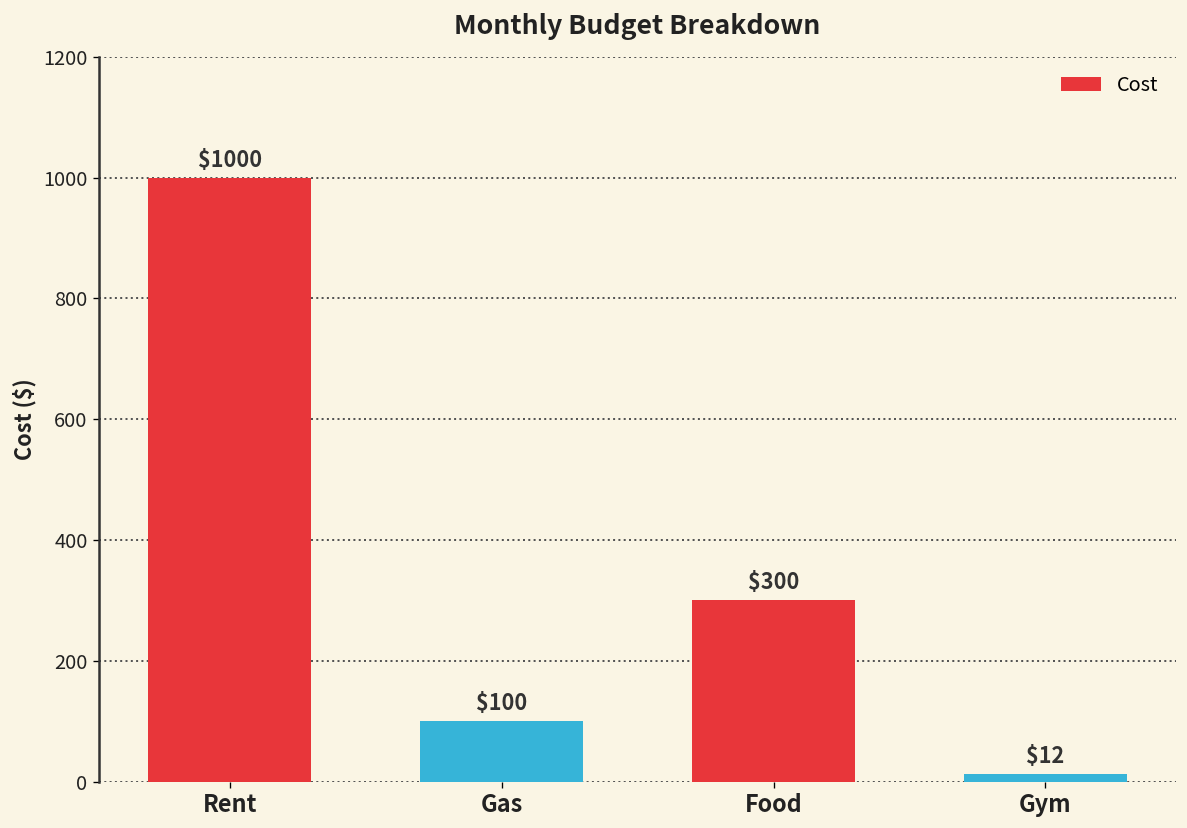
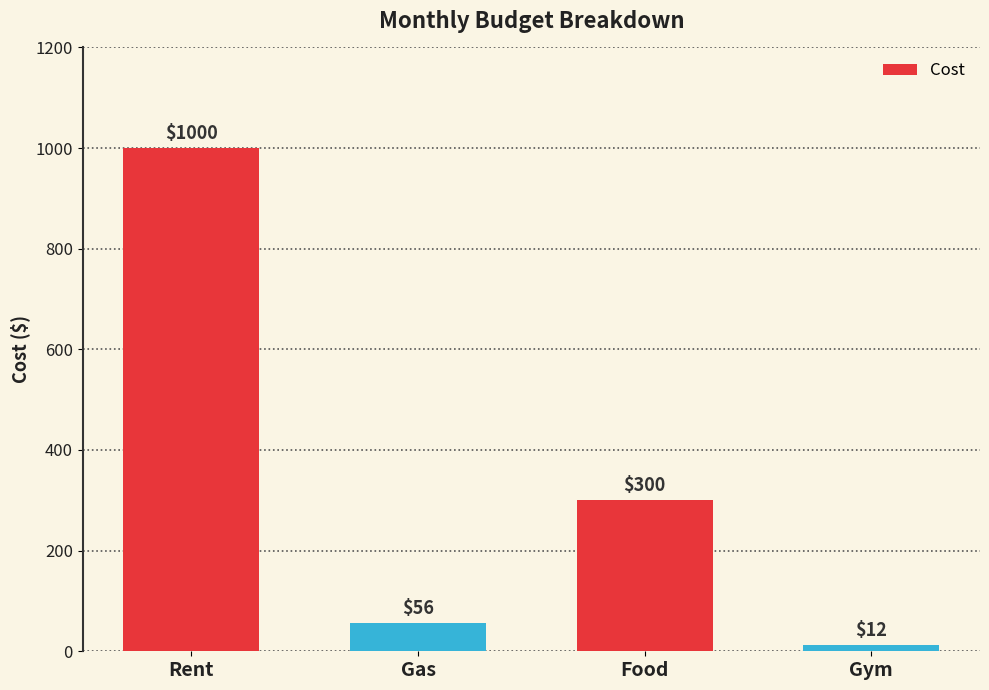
  {
    "Rent": "$1000",
-   "Gas": "$100",
+   "Gas": "$56",
    "Food": "$300",
    "Gym": "$12"
  }
